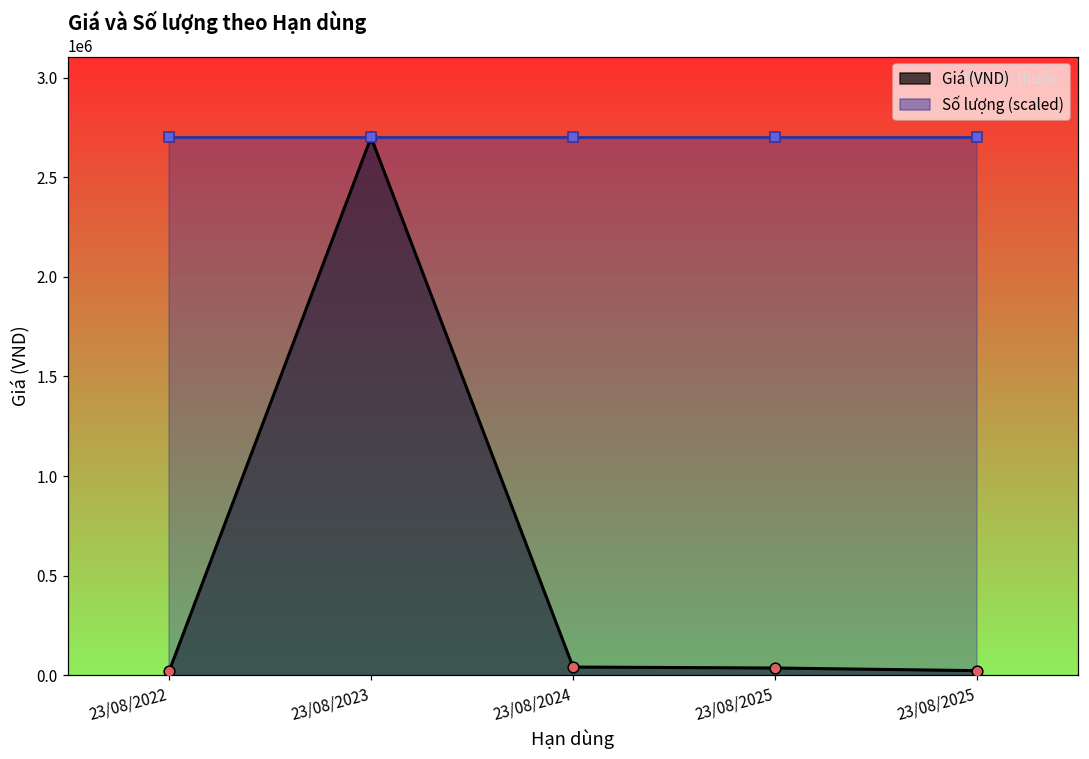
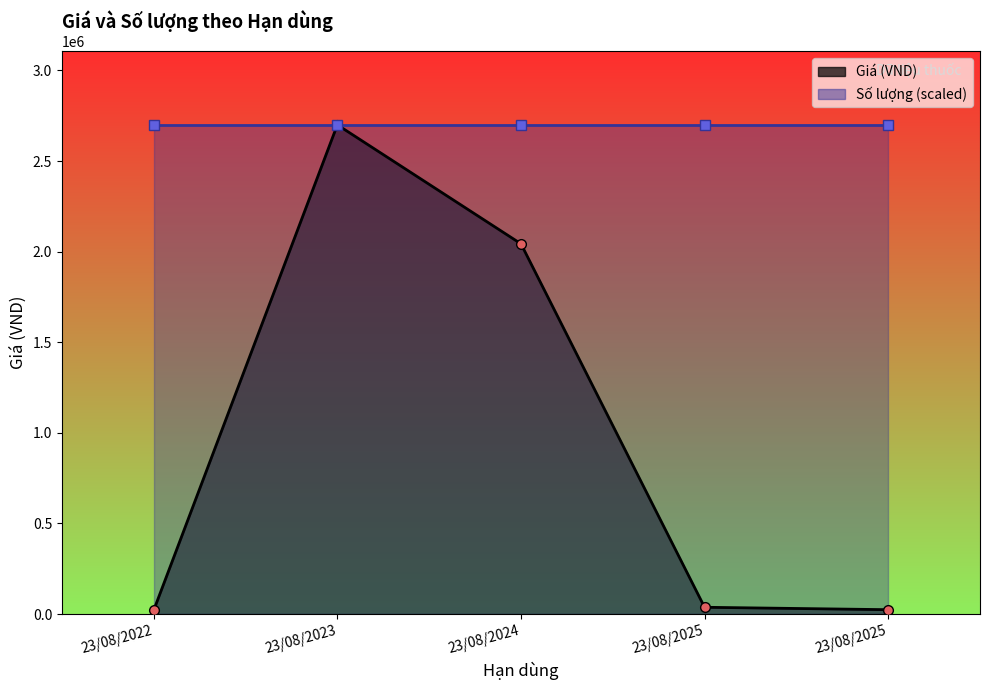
  {
    "Giá (VND)": {
      "23/08/2022": 20000,
-     "23/08/2024": 40000
+     "23/08/2024": 2040000
    },
    "Số lượng (scaled)": {
      "23/08/2022": 2700000,
      "23/08/2024": 2700000
    }
  }
